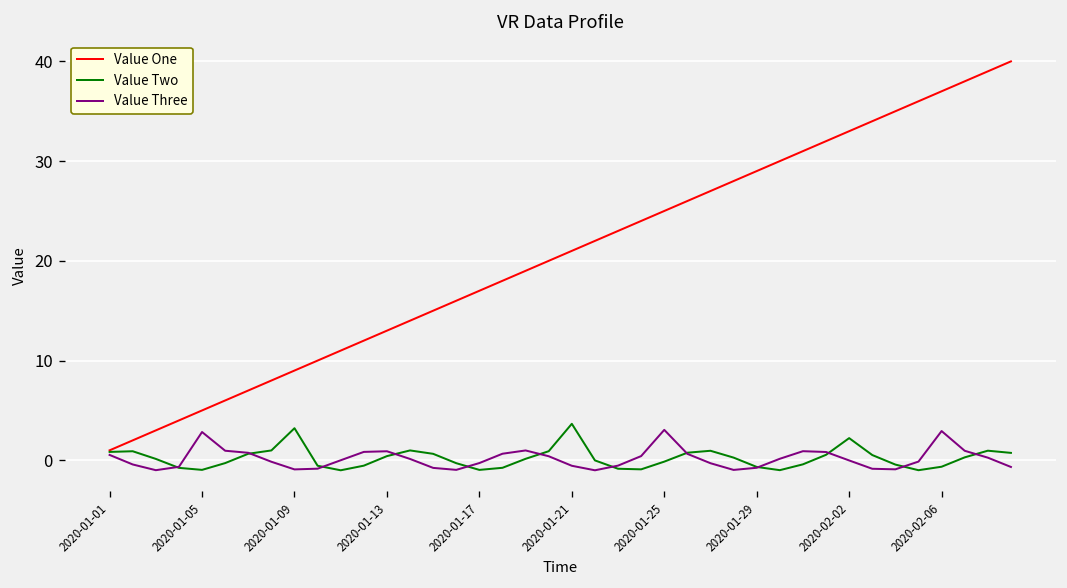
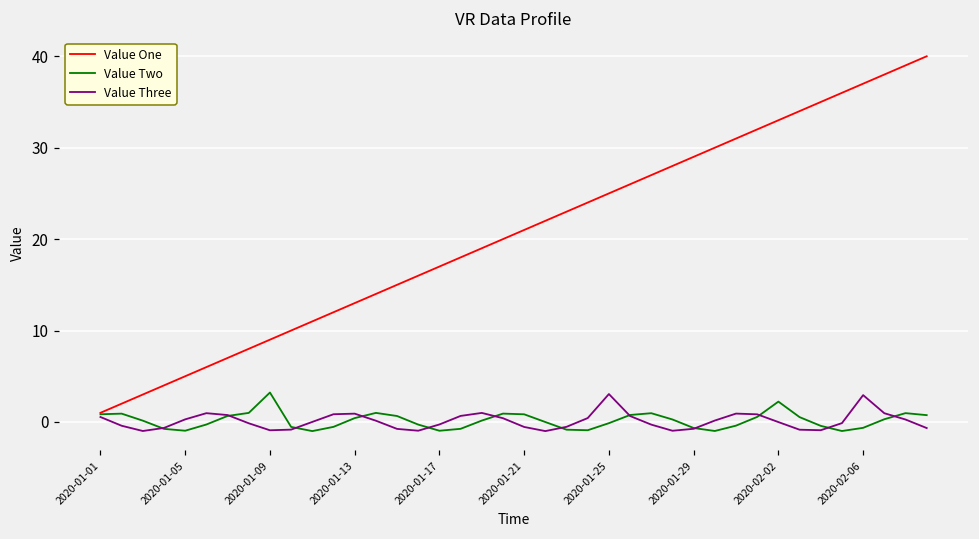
  {
    "Value One": {
      "2020-01-05": 5,
      "2020-01-09": 9,
      "2020-01-13": 13,
      "2020-01-17": 17,
      "2020-01-21": 21,
      "2020-01-25": 25,
      "2020-01-29": 29,
      "2020-02-02": 33,
      "2020-02-06": 37
    },
    "Value Two": {
      "2020-01-05": -1,
      "2020-01-09": 3,
      "2020-01-13": 0,
      "2020-01-17": -1,
-     "2020-01-21": 4,
+     "2020-01-21": 1,
      "2020-01-25": 0,
      "2020-02-02": 2,
      "2020-02-06": -1
    },
    "Value Three": {
-     "2020-01-05": 3,
+     "2020-01-05": 0,
      "2020-01-09": -1,
      "2020-01-13": 1,
      "2020-01-17": 0,
      "2020-01-21": -1,
      "2020-01-25": 3,
      "2020-02-02": 0,
      "2020-02-06": 3
    }
  }
